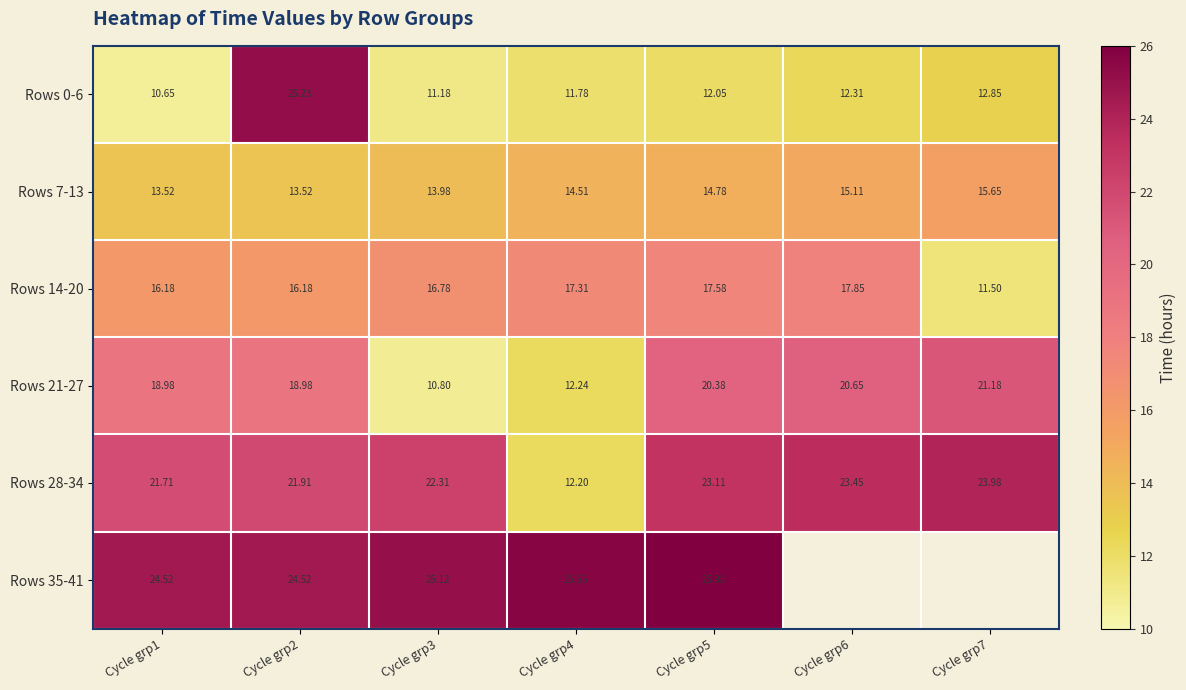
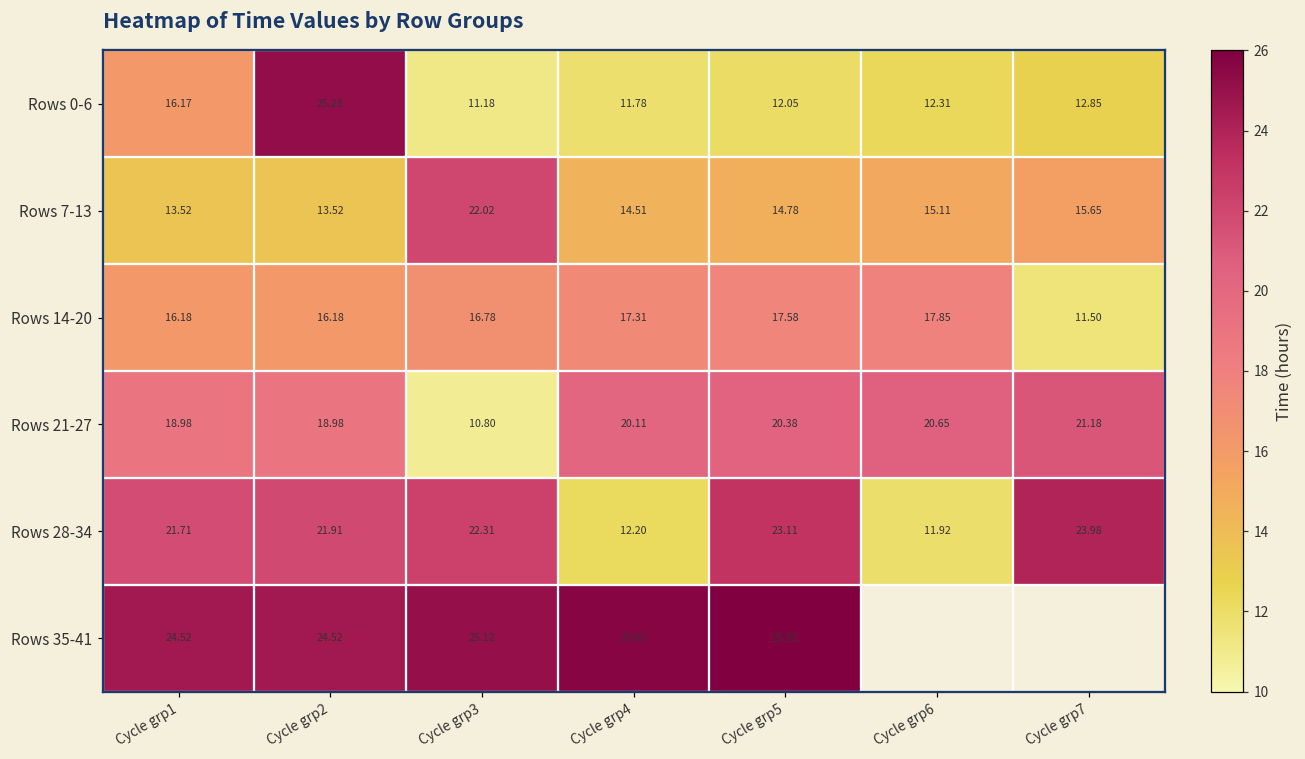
  {
    "Rows 0-6": {
-     "Cycle grp1": 10.65,
+     "Cycle grp1": 16.17,
      "Cycle grp2": 25.23,
      "Cycle grp3": 11.18,
      "Cycle grp4": 11.78,
      "Cycle grp5": 12.05,
      "Cycle grp6": 12.31,
      "Cycle grp7": 12.85
    },
    "Rows 7-13": {
      "Cycle grp1": 13.52,
      "Cycle grp2": 13.52,
-     "Cycle grp3": 13.98,
+     "Cycle grp3": 22.02,
      "Cycle grp4": 14.51,
      "Cycle grp5": 14.78,
      "Cycle grp6": 15.11,
      "Cycle grp7": 15.65
    },
    "Rows 14-20": {
      "Cycle grp1": 16.18,
      "Cycle grp2": 16.18,
      "Cycle grp3": 16.78,
      "Cycle grp4": 17.31,
      "Cycle grp5": 17.58,
      "Cycle grp6": 17.85,
      "Cycle grp7": 11.50
    },
    "Rows 21-27": {
      "Cycle grp1": 18.98,
      "Cycle grp2": 18.98,
      "Cycle grp3": 10.80,
-     "Cycle grp4": 12.24,
+     "Cycle grp4": 20.11,
      "Cycle grp5": 20.38,
      "Cycle grp6": 20.65,
      "Cycle grp7": 21.18
    },
    "Rows 28-34": {
      "Cycle grp1": 21.71,
      "Cycle grp2": 21.91,
      "Cycle grp3": 22.31,
      "Cycle grp4": 12.20,
      "Cycle grp5": 23.11,
-     "Cycle grp6": 23.45,
+     "Cycle grp6": 11.92,
      "Cycle grp7": 23.98
    },
    "Rows 35-41": {
      "Cycle grp1": 24.52,
      "Cycle grp2": 24.52,
      "Cycle grp3": 25.12,
      "Cycle grp4": 25.65,
      "Cycle grp5": 25.92
    }
  }
